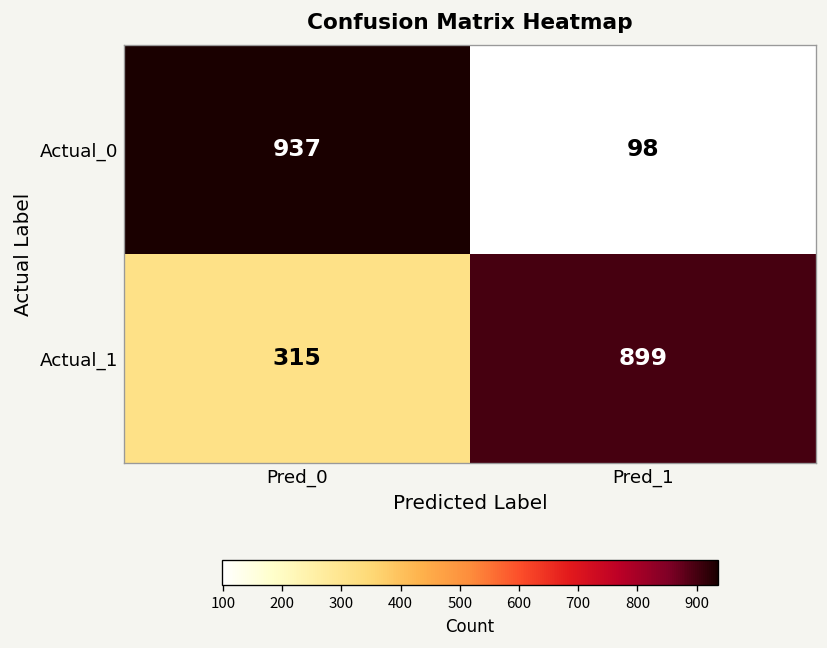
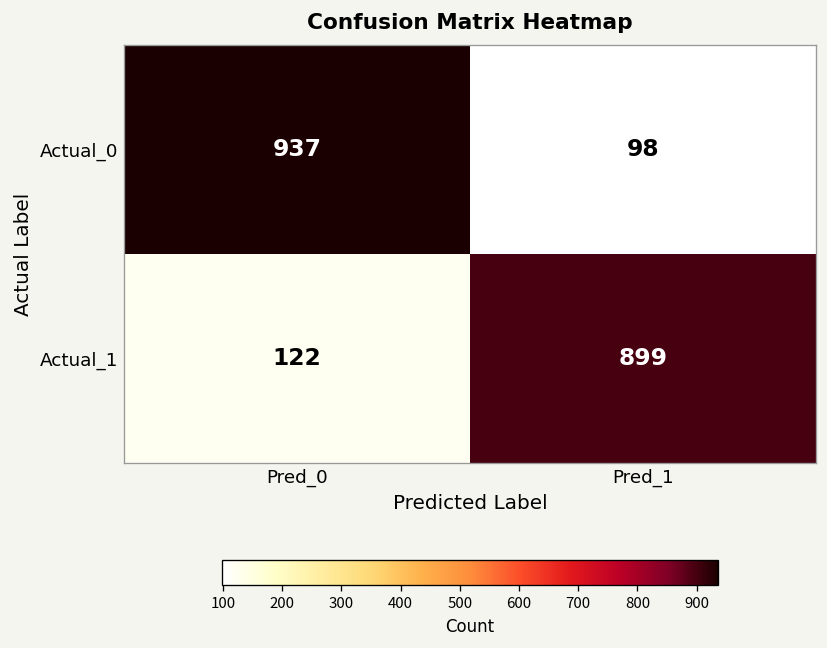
  {
    "Actual_0": {
      "Pred_0": 937,
      "Pred_1": 98
    },
    "Actual_1": {
-     "Pred_0": 315,
+     "Pred_0": 122,
      "Pred_1": 899
    }
  }
